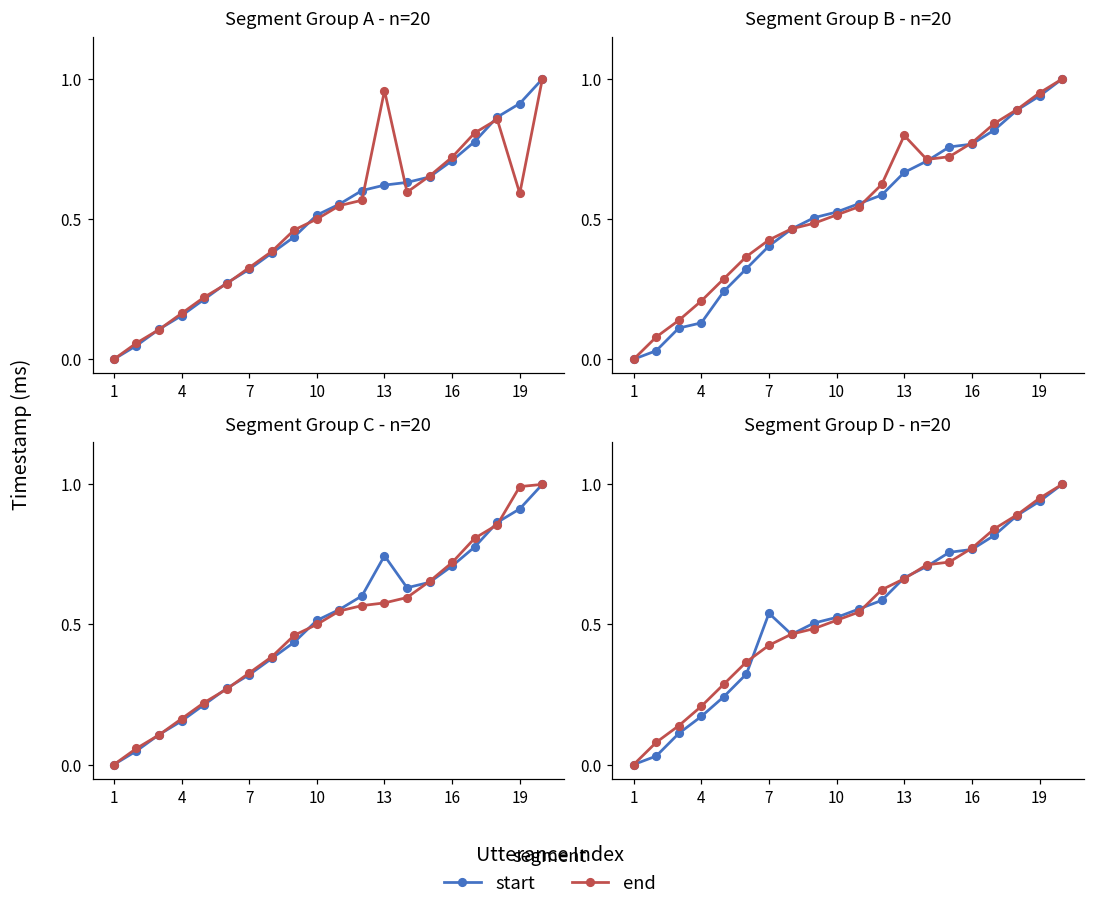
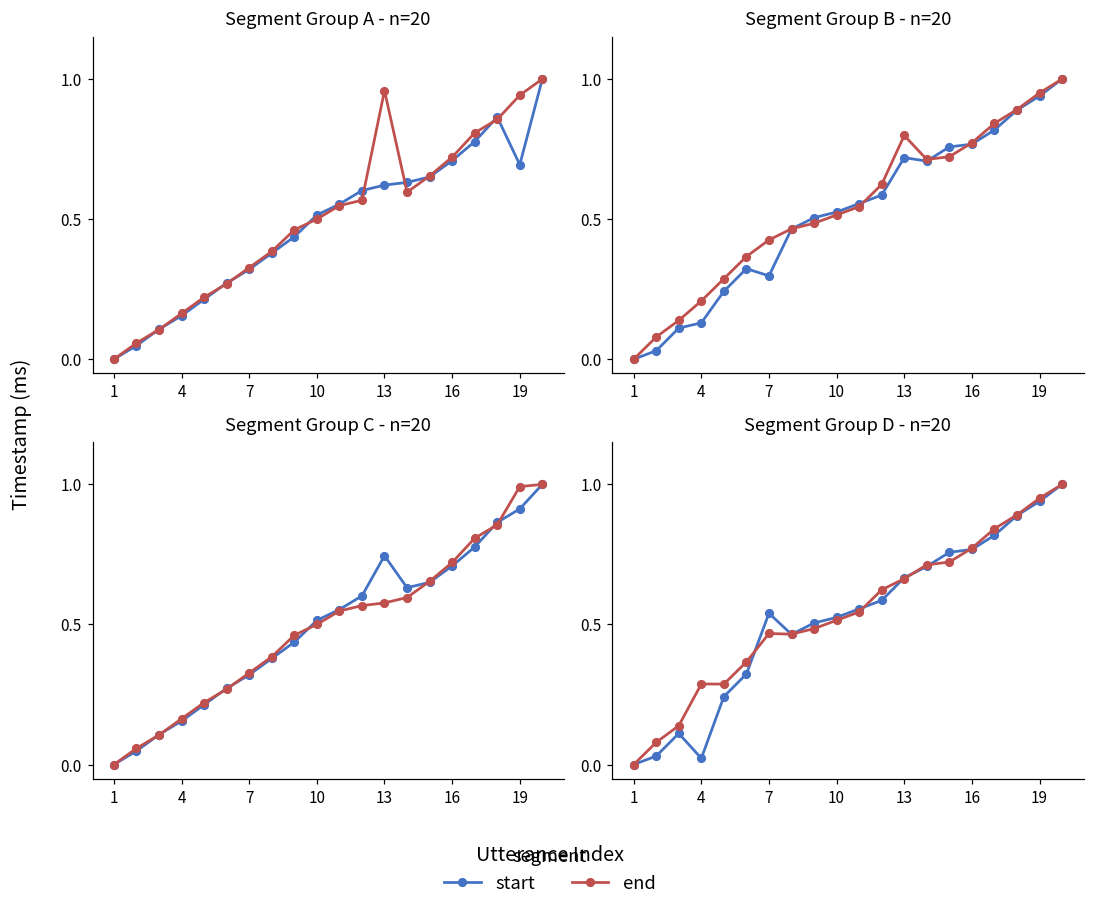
  {
    "Segment Group A - n=20": {
      "start": {
        "10": 0.51,
        "13": 0.62,
        "16": 0.71,
-       "19": 0.91
+       "19": 0.69
      },
      "end": {
        "10": 0.50,
        "13": 0.96,
        "16": 0.72,
-       "19": 0.59
+       "19": 0.94
      }
    },
    "Segment Group B - n=20": {
      "start": {
        "4": 0.13,
-       "7": 0.40,
+       "7": 0.30,
        "10": 0.53,
-       "13": 0.67,
+       "13": 0.72,
        "19": 0.94
      },
      "end": {
        "4": 0.21,
        "7": 0.43,
        "10": 0.51,
        "13": 0.80,
        "19": 0.95
      }
    },
    "Segment Group C - n=20": {
      "start": {
        "10": 0.51,
        "13": 0.75,
        "16": 0.71,
        "19": 0.91
      },
      "end": {
        "10": 0.50,
        "13": 0.58,
        "16": 0.72,
        "19": 0.99
      }
    },
    "Segment Group D - n=20": {
      "start": {
-       "4": 0.17,
+       "4": 0.02,
        "7": 0.54,
        "10": 0.53,
        "19": 0.94
      },
      "end": {
-       "4": 0.21,
-       "7": 0.43,
+       "4": 0.29,
+       "7": 0.47,
        "10": 0.51,
        "19": 0.95
      }
    }
  }
